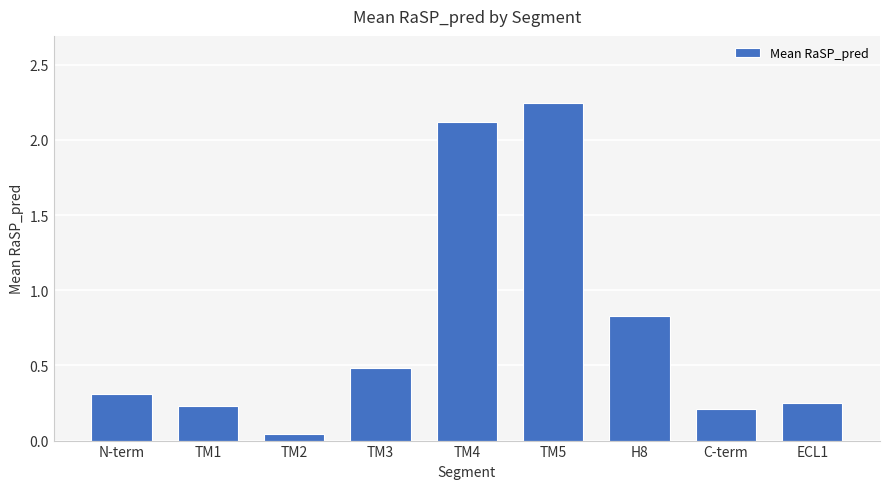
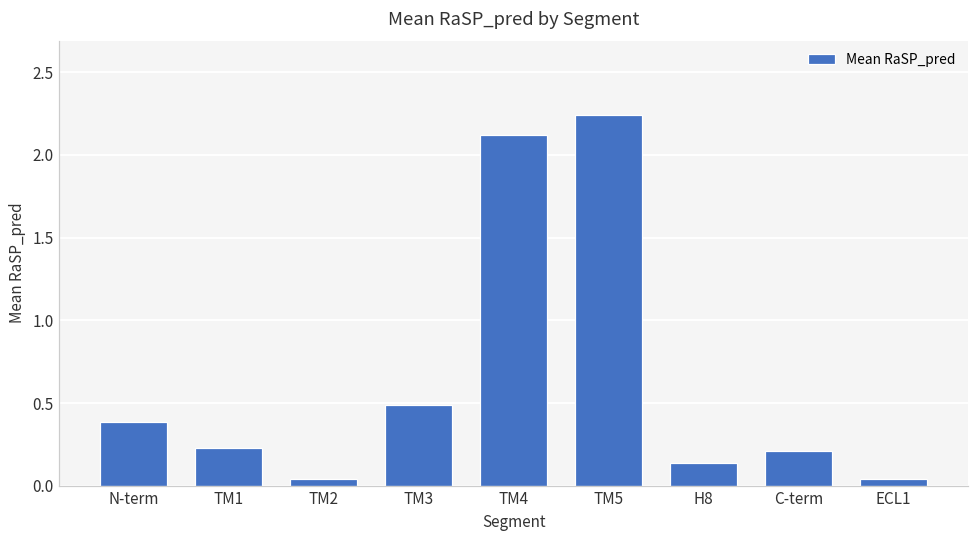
  {
-   "N-term": 0.31,
+   "N-term": 0.39,
    "TM1": 0.23,
    "TM2": 0.04,
    "TM3": 0.49,
    "TM4": 2.12,
    "TM5": 2.24,
-   "H8": 0.83,
+   "H8": 0.14,
    "C-term": 0.21,
-   "ECL1": 0.25
+   "ECL1": 0.04
  }
